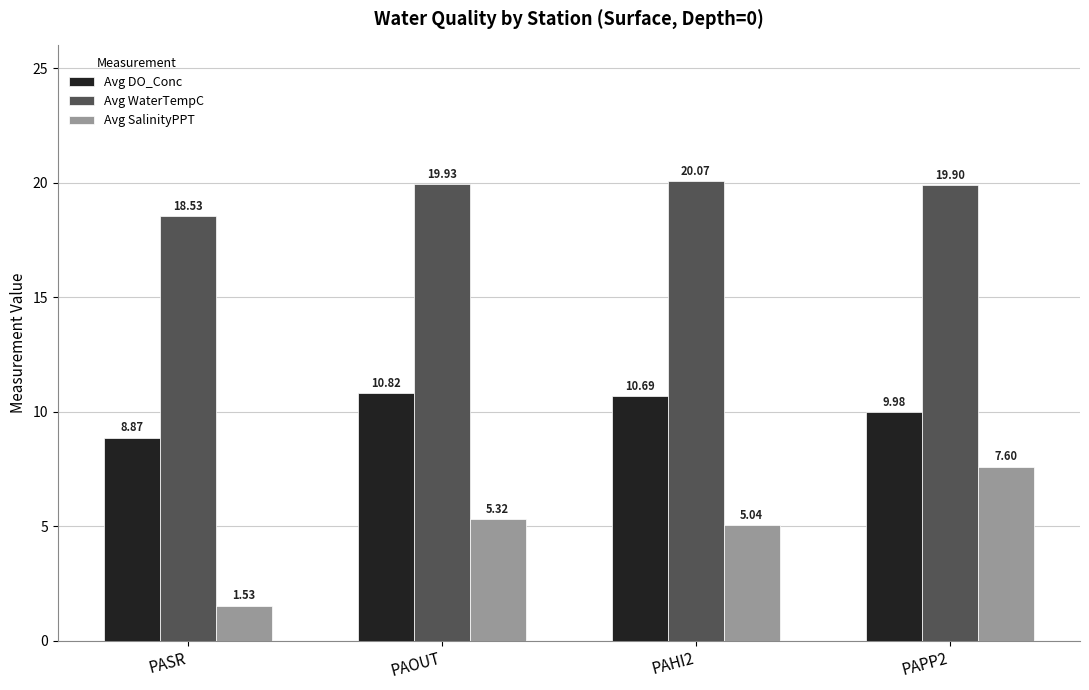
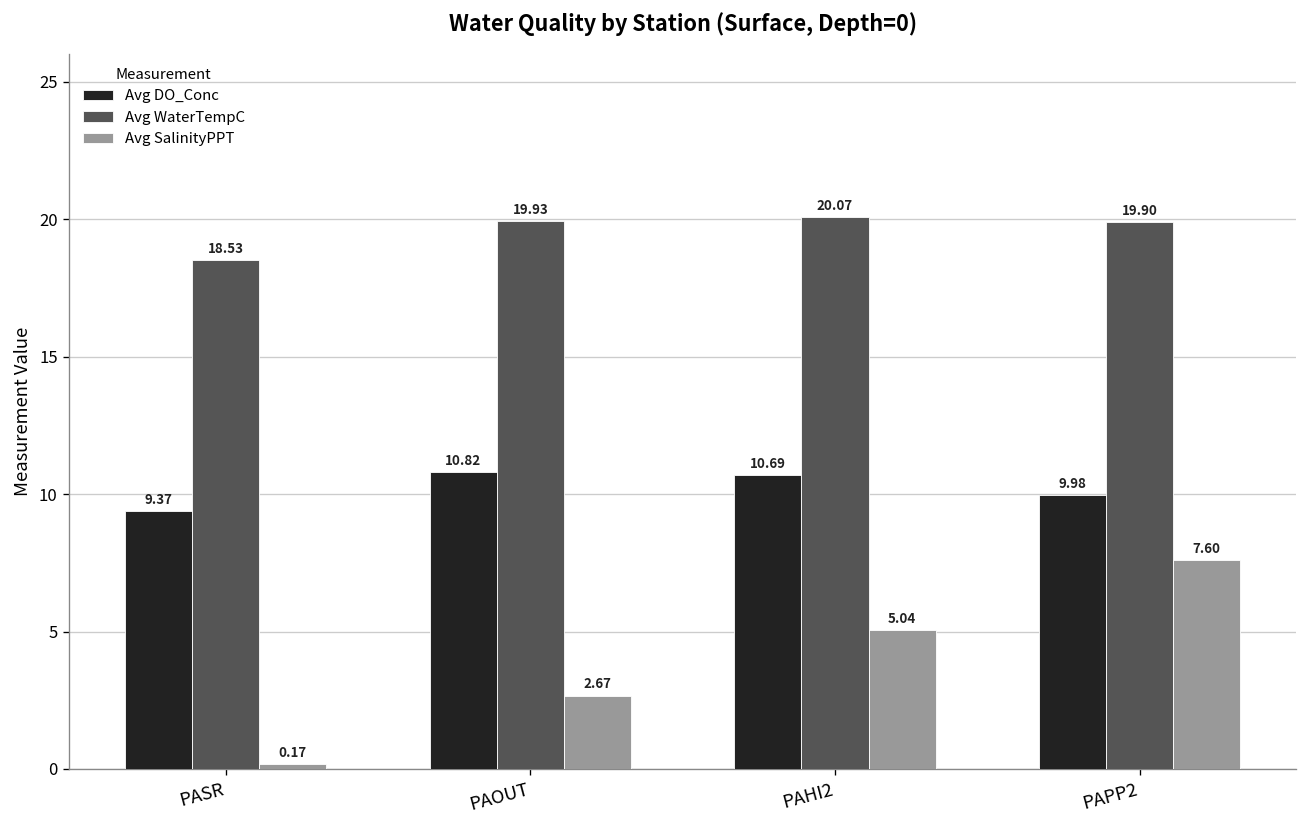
  {
    "Avg DO_Conc": {
-     "PASR": 8.87,
+     "PASR": 9.37,
      "PAOUT": 10.82,
      "PAHI2": 10.69,
      "PAPP2": 9.98
    },
    "Avg WaterTempC": {
      "PASR": 18.53,
      "PAOUT": 19.93,
      "PAHI2": 20.07,
      "PAPP2": 19.90
    },
    "Avg SalinityPPT": {
-     "PASR": 1.53,
-     "PAOUT": 5.32,
+     "PASR": 0.17,
+     "PAOUT": 2.67,
      "PAHI2": 5.04,
      "PAPP2": 7.60
    }
  }
